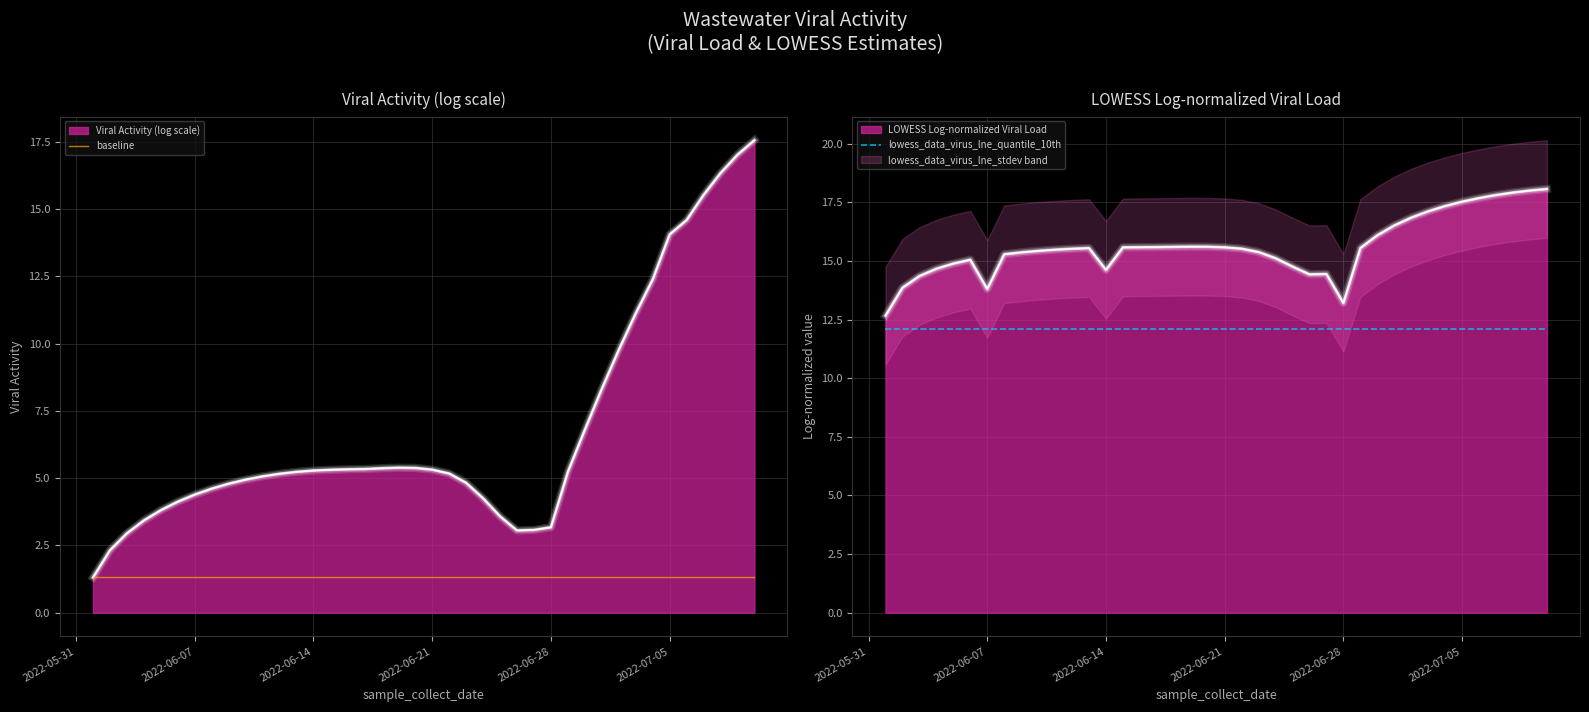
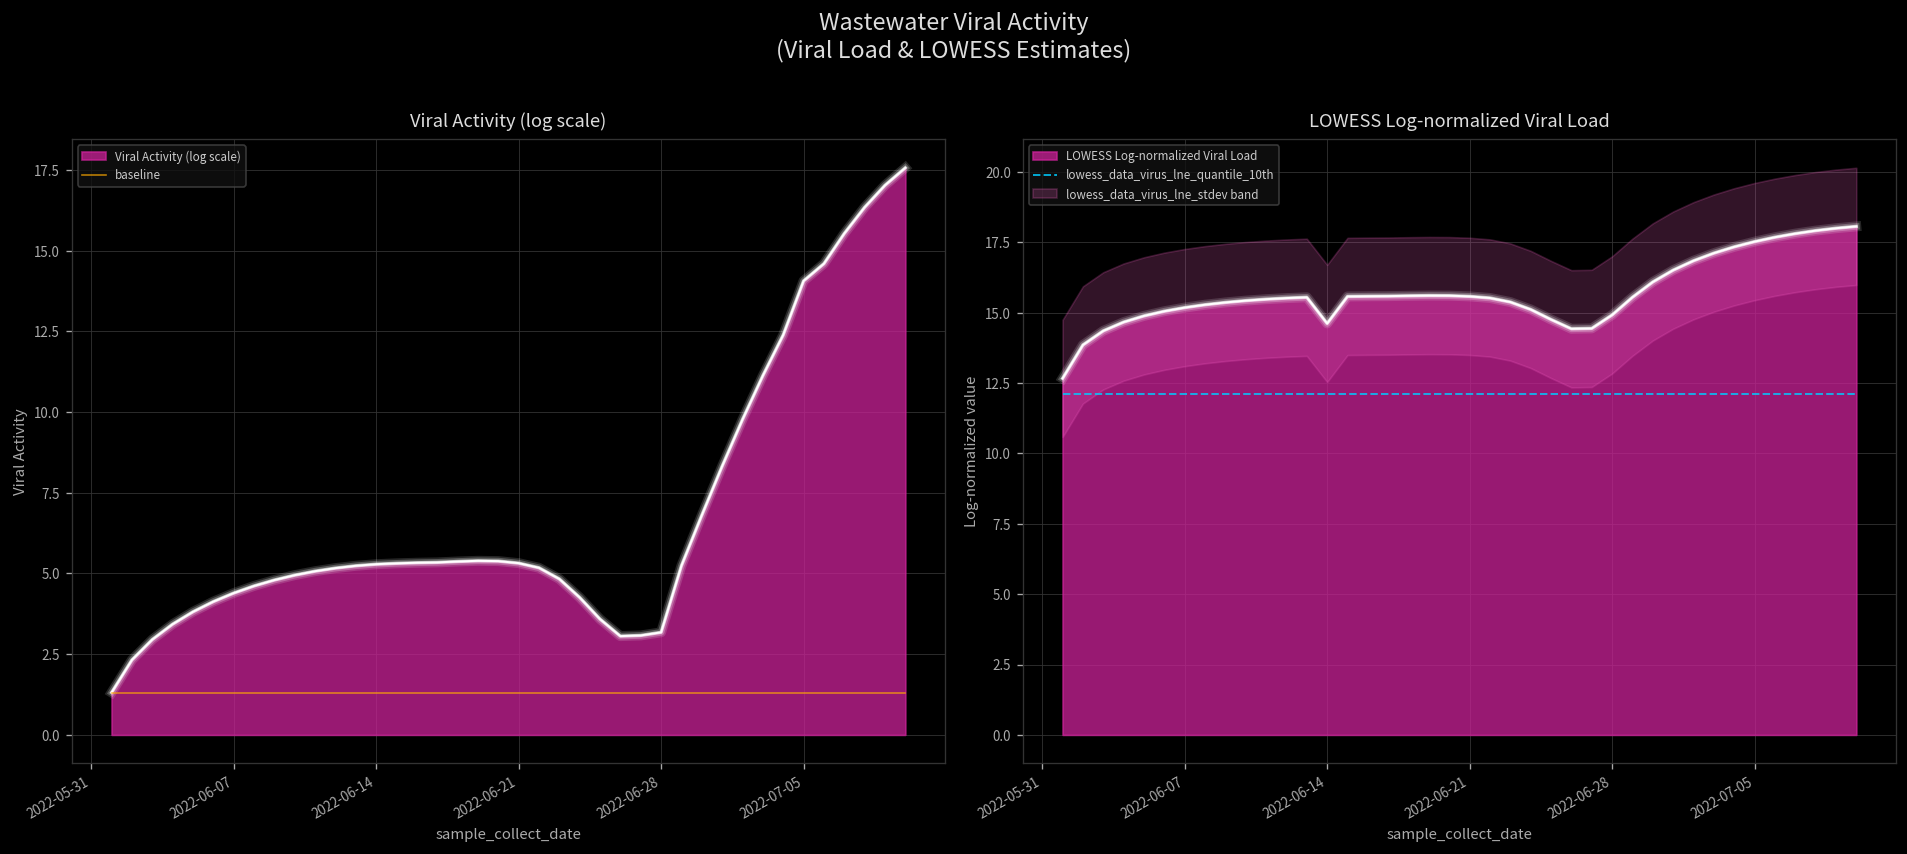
  {
    "Viral Activity (log scale)": {
      "Viral Activity (log scale)": {
        "2022-06-07": 4.4,
        "2022-06-14": 5.3,
        "2022-06-21": 5.3,
        "2022-06-28": 3.2,
        "2022-07-05": 14.1
      },
      "baseline": {
        "2022-06-07": 1.3,
        "2022-06-14": 1.3,
        "2022-06-21": 1.3,
        "2022-06-28": 1.3,
        "2022-07-05": 1.3
      }
    },
    "LOWESS Log-normalized Viral Load": {
      "LOWESS Log-normalized Viral Load": {
-       "2022-06-07": 13.8,
+       "2022-06-07": 15.2,
        "2022-06-14": 14.6,
        "2022-06-21": 15.6,
-       "2022-06-28": 13.2,
+       "2022-06-28": 14.9,
        "2022-07-05": 17.5
      },
      "lowess_data_virus_lne_quantile_10th": {
        "2022-06-07": 12.1,
        "2022-06-14": 12.1,
        "2022-06-21": 12.1,
        "2022-06-28": 12.1,
        "2022-07-05": 12.1
      }
    }
  }
